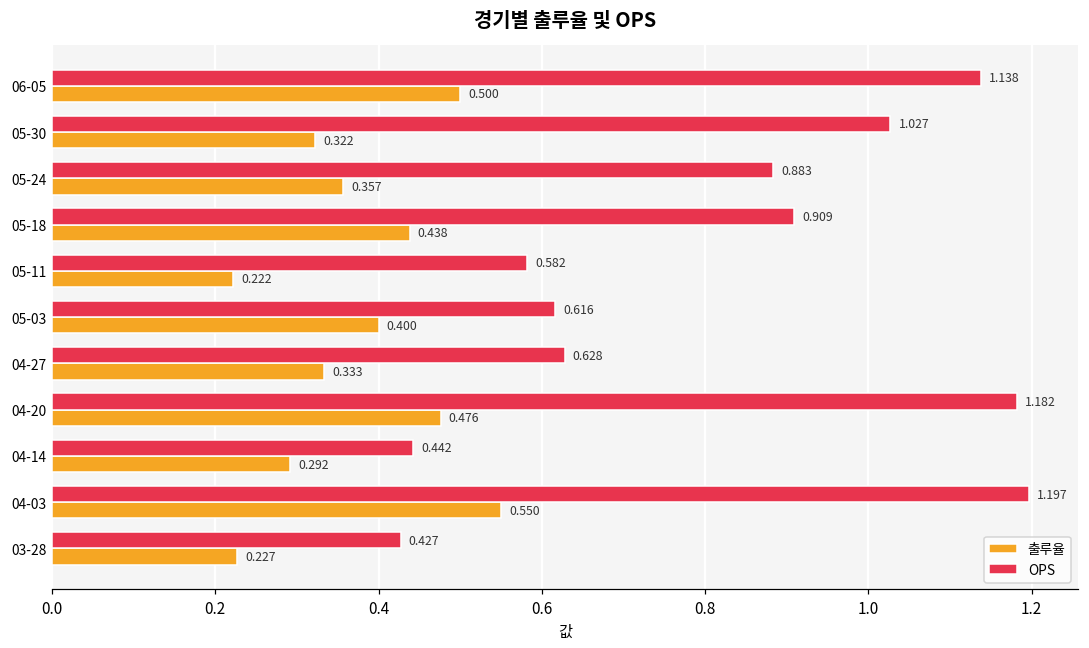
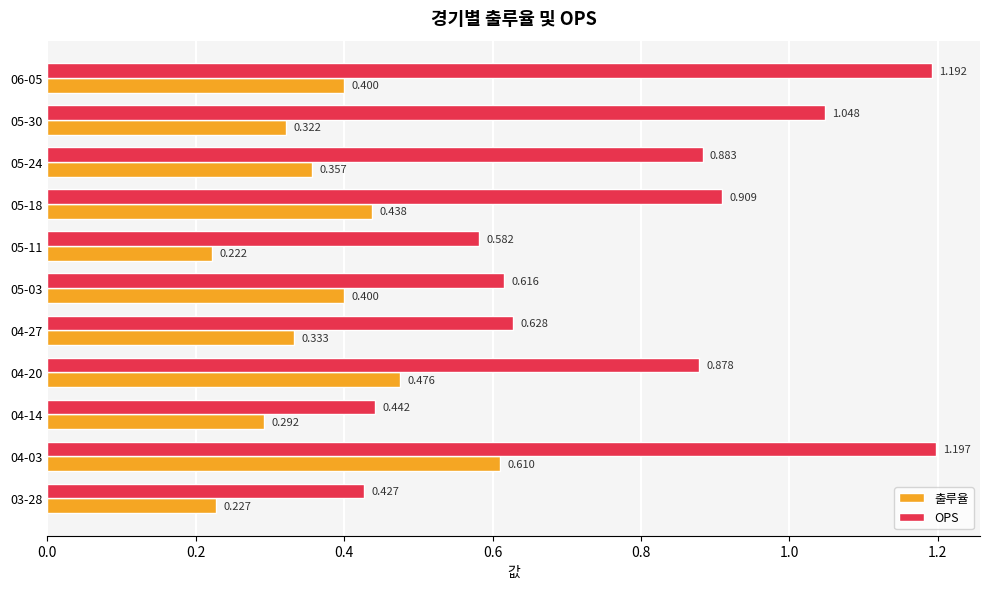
  {
    "출루율": {
-     "06-05": 0.500,
+     "06-05": 0.400,
      "05-30": 0.322,
      "05-24": 0.357,
      "05-18": 0.438,
      "05-11": 0.222,
      "05-03": 0.400,
      "04-27": 0.333,
      "04-20": 0.476,
      "04-14": 0.292,
-     "04-03": 0.550,
+     "04-03": 0.610,
      "03-28": 0.227
    },
    "OPS": {
-     "06-05": 1.138,
-     "05-30": 1.027,
+     "06-05": 1.192,
+     "05-30": 1.048,
      "05-24": 0.883,
      "05-18": 0.909,
      "05-11": 0.582,
      "05-03": 0.616,
      "04-27": 0.628,
-     "04-20": 1.182,
+     "04-20": 0.878,
      "04-14": 0.442,
      "04-03": 1.197,
      "03-28": 0.427
    }
  }
